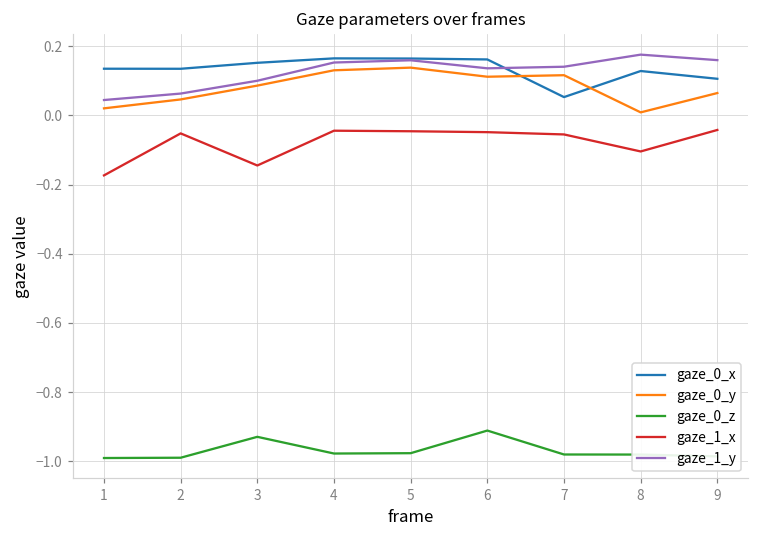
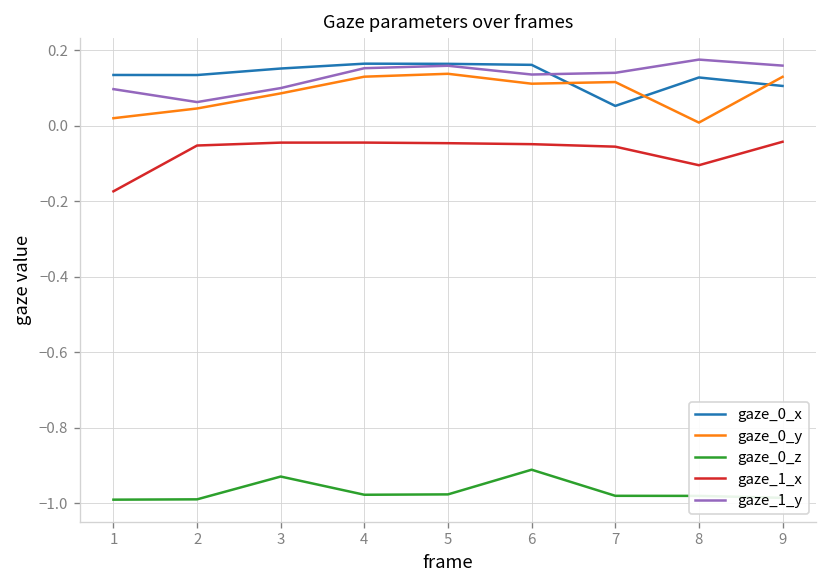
  {
    "gaze_0_x": {
      "1": 0.14,
      "2": 0.13,
      "3": 0.15,
      "4": 0.17,
      "6": 0.16,
      "7": 0.05,
      "8": 0.13,
      "9": 0.11
    },
    "gaze_0_y": {
      "1": 0.02,
      "2": 0.05,
      "3": 0.09,
      "4": 0.13,
      "5": 0.14,
      "6": 0.11,
      "7": 0.12,
      "8": 0.01,
-     "9": 0.06
+     "9": 0.13
    },
    "gaze_0_z": {
      "1": -0.99,
      "2": -0.99,
      "3": -0.93,
      "4": -0.98,
      "5": -0.98,
      "6": -0.91,
      "7": -0.98
    },
    "gaze_1_x": {
      "1": -0.17,
      "2": -0.05,
-     "3": -0.14,
+     "3": -0.04,
      "4": -0.04,
      "5": -0.05,
      "6": -0.05,
      "7": -0.05,
      "8": -0.10,
      "9": -0.04
    },
    "gaze_1_y": {
-     "1": 0.04,
+     "1": 0.10,
      "2": 0.06,
      "3": 0.10,
      "4": 0.15,
      "6": 0.14,
      "7": 0.14,
      "8": 0.18,
      "9": 0.16
    }
  }
